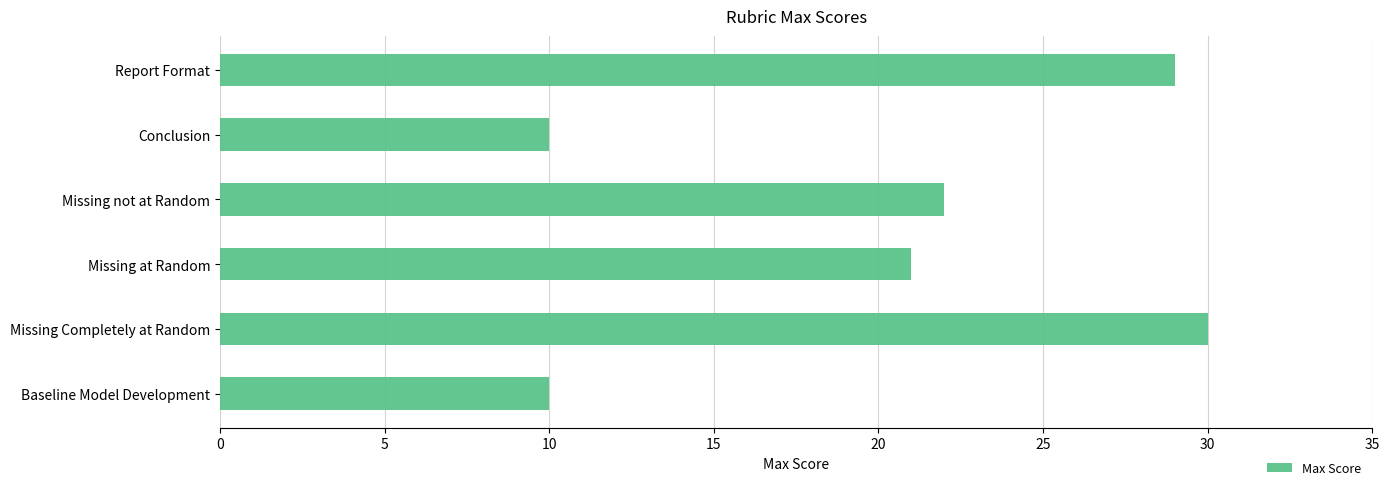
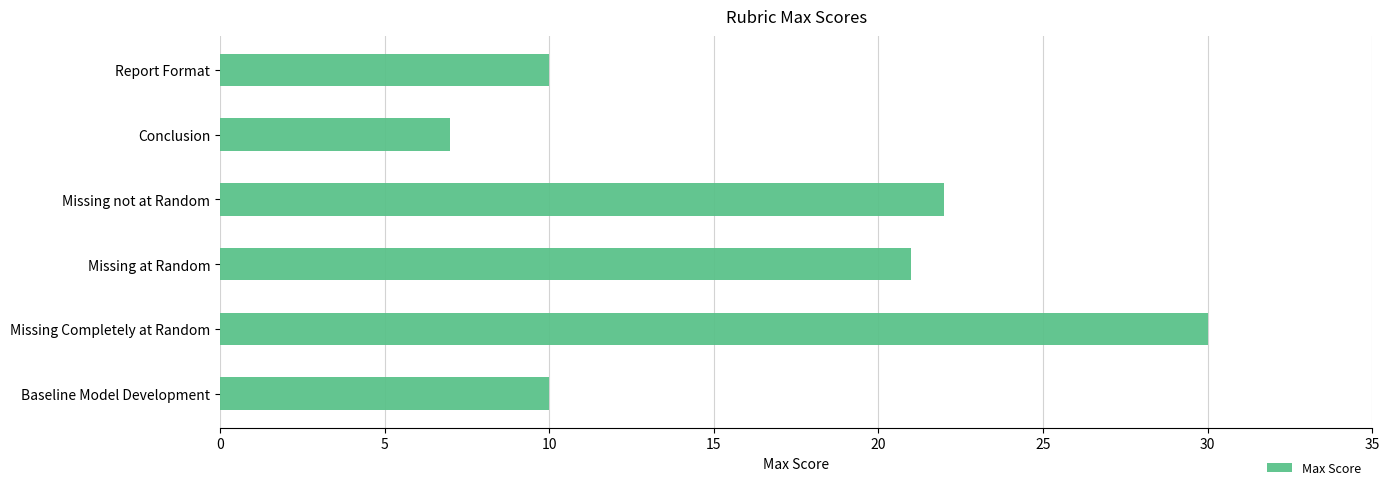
  {
-   "Report Format": 29,
-   "Conclusion": 10,
+   "Report Format": 10,
+   "Conclusion": 7,
    "Missing not at Random": 22,
    "Missing at Random": 21,
    "Missing Completely at Random": 30,
    "Baseline Model Development": 10
  }
